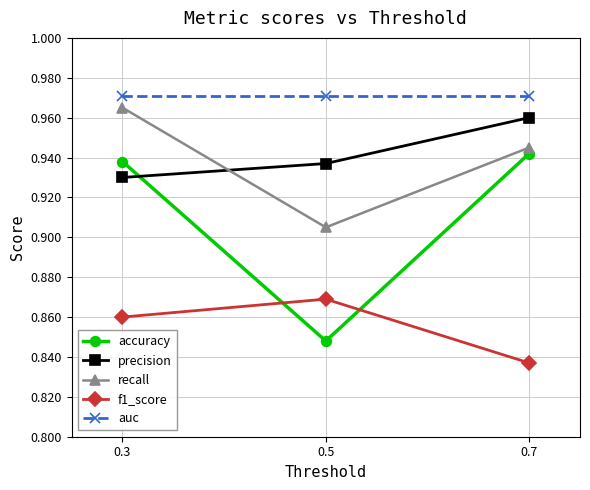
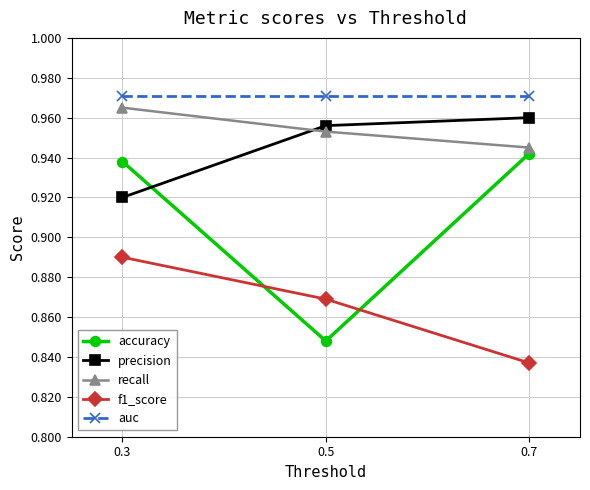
  {
    "accuracy": {
      "0.3": 0.938,
      "0.5": 0.848,
      "0.7": 0.942
    },
    "precision": {
-     "0.3": 0.93,
-     "0.5": 0.937,
+     "0.3": 0.92,
+     "0.5": 0.956,
      "0.7": 0.960
    },
    "recall": {
      "0.3": 0.965,
-     "0.5": 0.905,
+     "0.5": 0.953,
      "0.7": 0.945
    },
    "f1_score": {
-     "0.3": 0.86,
+     "0.3": 0.89,
      "0.5": 0.87,
      "0.7": 0.837
    },
    "auc": {
      "0.3": 0.971,
      "0.5": 0.971,
      "0.7": 0.971
    }
  }
